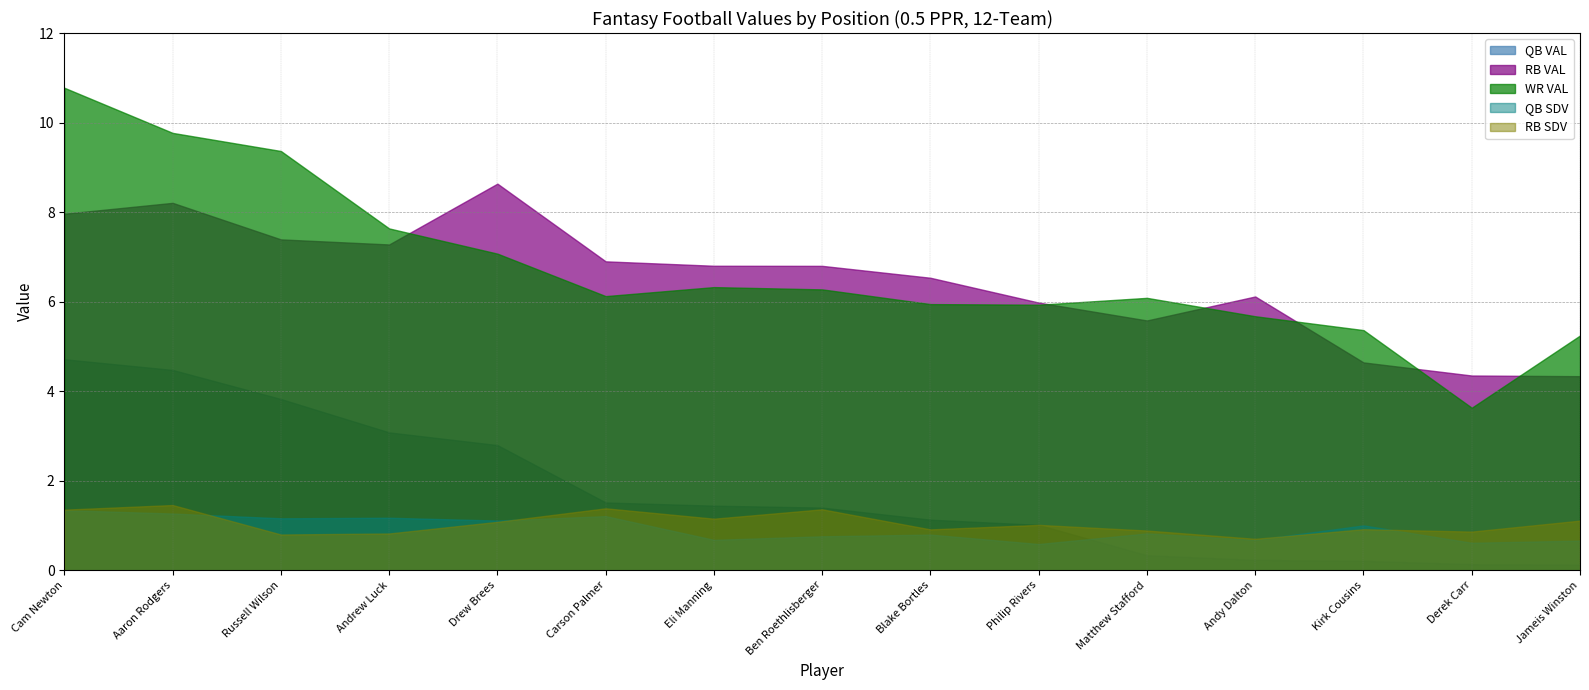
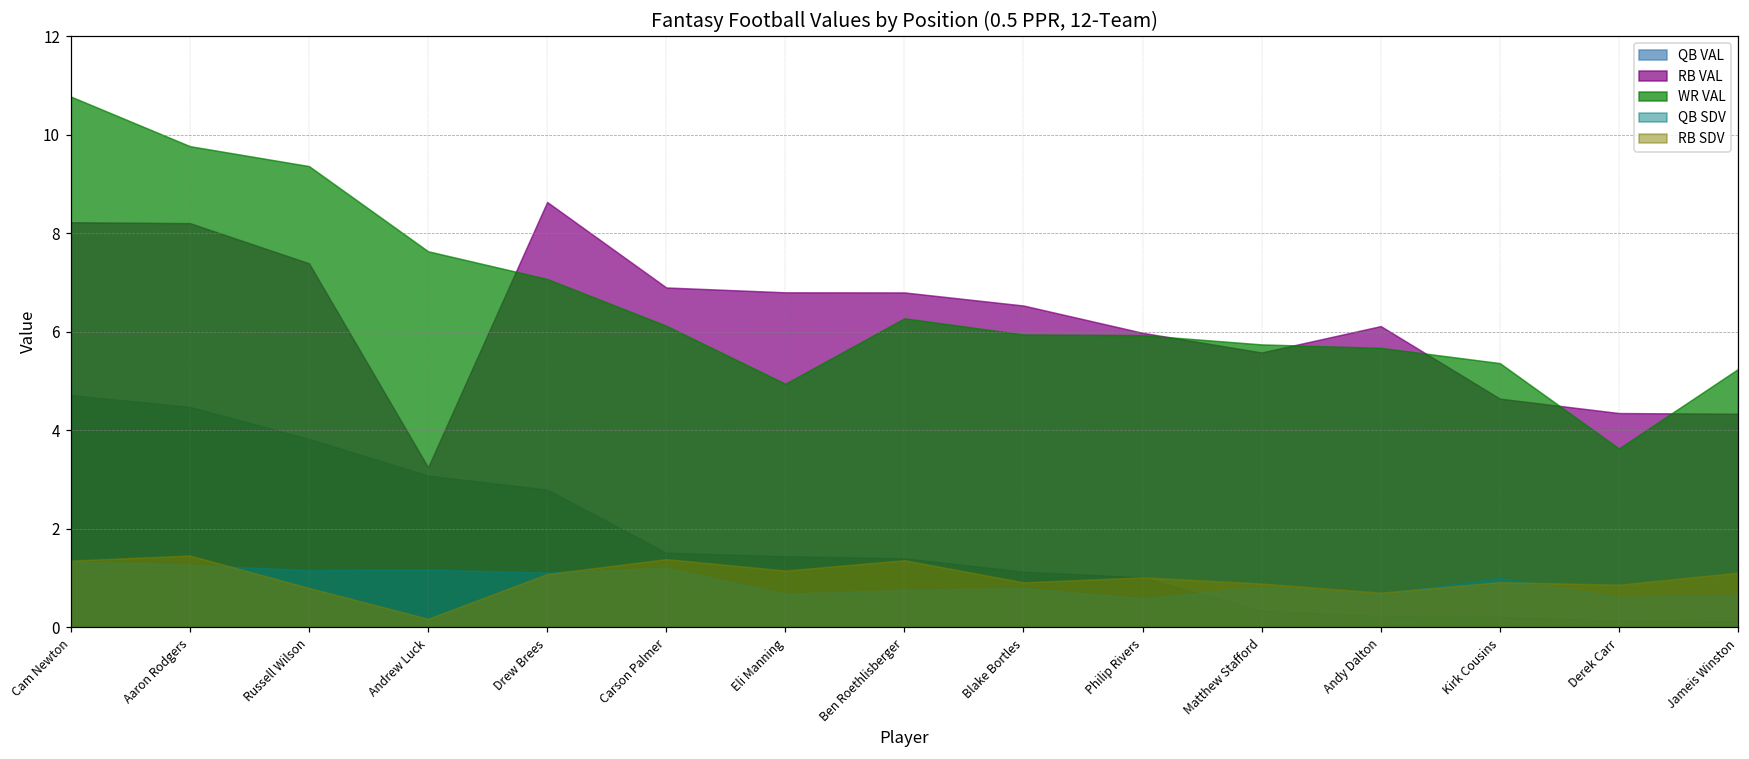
  {
    "RB VAL": {
-     "Cam Newton": 8.0,
+     "Cam Newton": 8.2,
      "Aaron Rodgers": 8.2,
      "Russell Wilson": 7.4,
-     "Andrew Luck": 7.3,
+     "Andrew Luck": 3.2,
      "Drew Brees": 8.6,
      "Carson Palmer": 6.9,
      "Eli Manning": 6.8,
      "Ben Roethlisberger": 6.8,
      "Blake Bortles": 6.5,
      "Matthew Stafford": 5.6,
      "Andy Dalton": 6.1,
      "Kirk Cousins": 4.6,
      "Derek Carr": 4.3,
      "Jameis Winston": 4.3
    },
    "WR VAL": {
      "Cam Newton": 10.8,
      "Aaron Rodgers": 9.8,
      "Russell Wilson": 9.4,
      "Andrew Luck": 7.6,
      "Drew Brees": 7.1,
      "Carson Palmer": 6.1,
-     "Eli Manning": 6.3,
+     "Eli Manning": 4.9,
      "Ben Roethlisberger": 6.3,
      "Blake Bortles": 5.9,
-     "Matthew Stafford": 6.1,
+     "Matthew Stafford": 5.7,
      "Andy Dalton": 5.7,
      "Kirk Cousins": 5.4,
      "Derek Carr": 3.6,
      "Jameis Winston": 5.2
    },
    "RB SDV": {
      "Aaron Rodgers": 1.5,
      "Russell Wilson": 0.8,
-     "Andrew Luck": 0.8,
+     "Andrew Luck": 0.2,
      "Carson Palmer": 1.4,
      "Eli Manning": 1.2,
      "Blake Bortles": 0.9,
      "Matthew Stafford": 0.9,
      "Kirk Cousins": 0.9,
      "Derek Carr": 0.9,
      "Jameis Winston": 1.1
    }
  }
